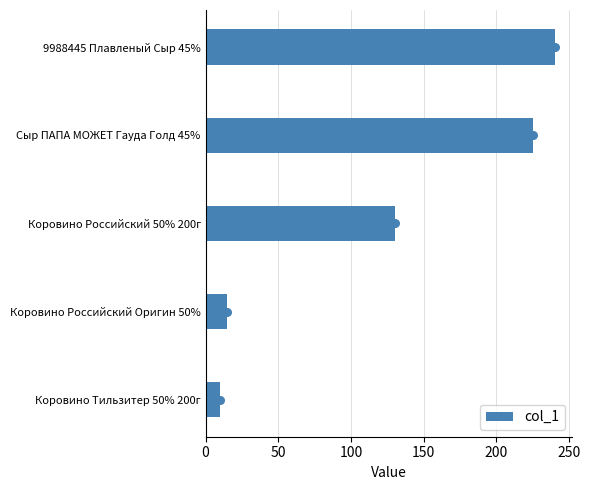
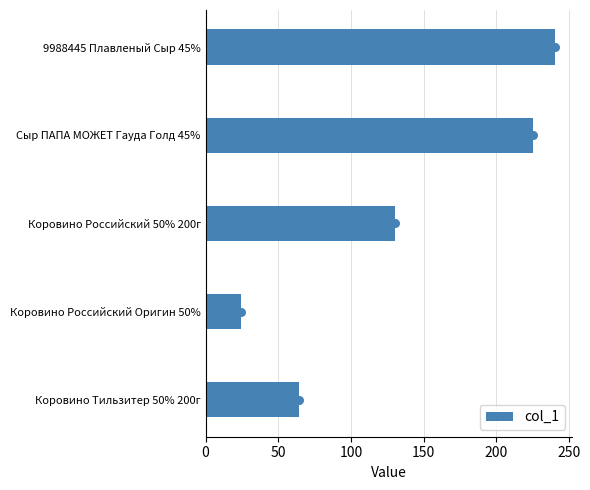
  {
    "9988445 Плавленый Сыр 45%": 240,
    "Сыр ПАПА МОЖЕТ Гауда Голд 45%": 225,
    "Коровино Российский 50% 200г": 130,
-   "Коровино Российский Оригин 50%": 15,
-   "Коровино Тильзитер 50% 200г": 10
+   "Коровино Российский Оригин 50%": 24,
+   "Коровино Тильзитер 50% 200г": 64
  }
